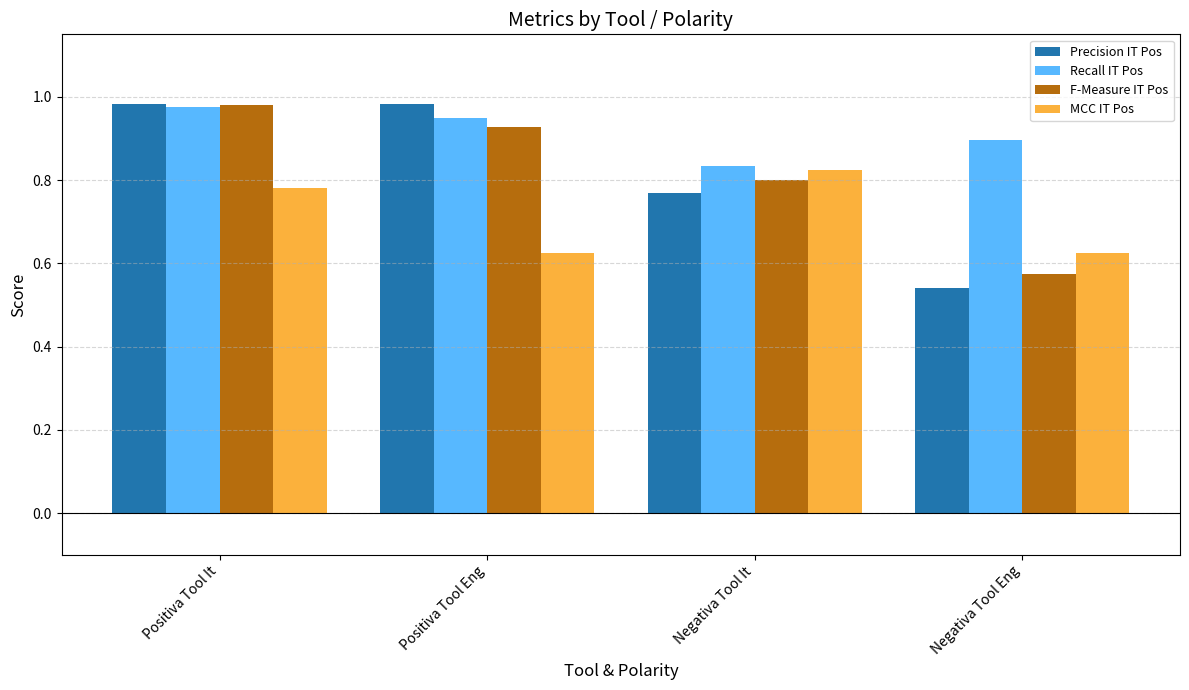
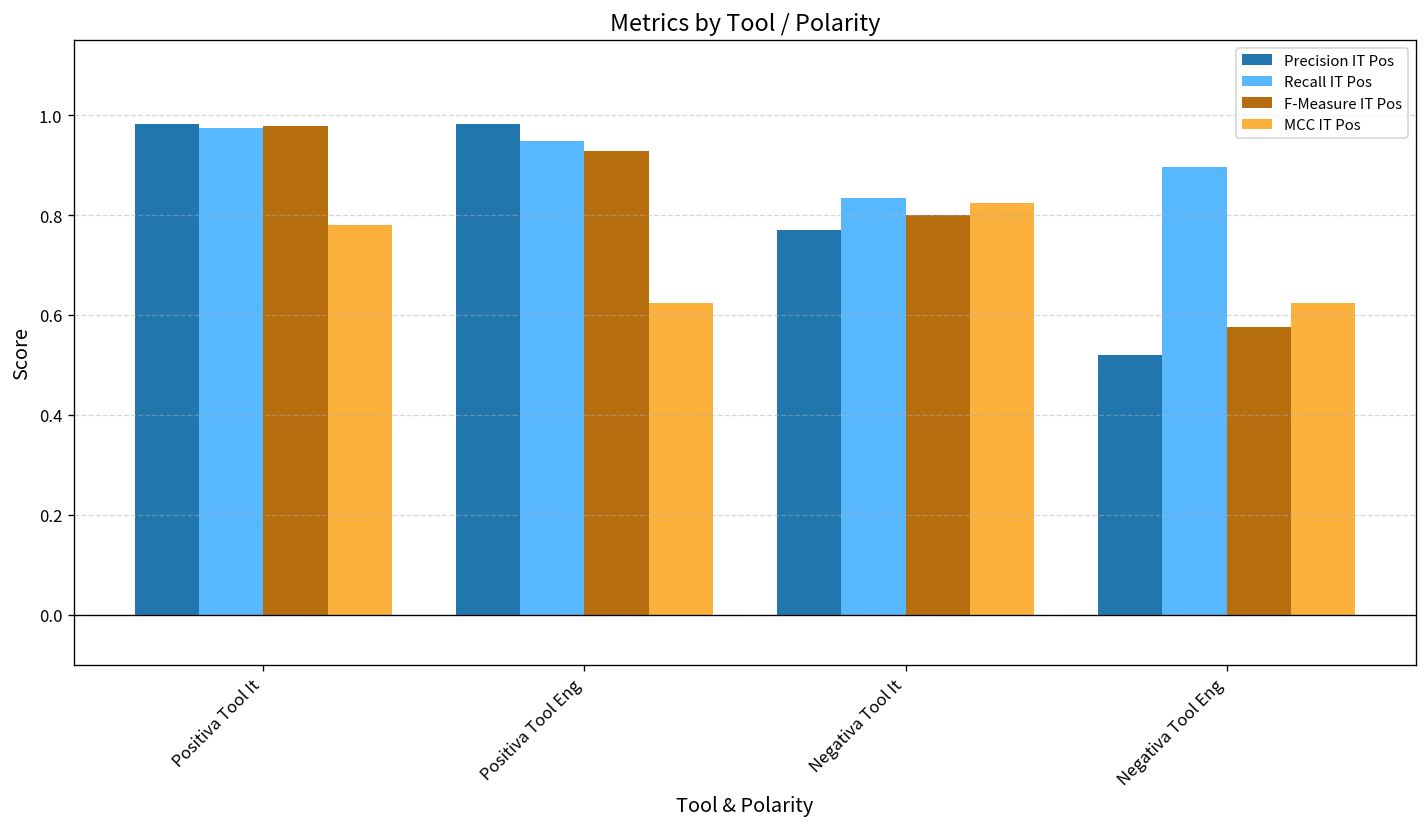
  {
    "Precision IT Pos": {
      "Positiva Tool It": 0.98,
      "Positiva Tool Eng": 0.98,
      "Negativa Tool It": 0.77,
-     "Negativa Tool Eng": 0.54
+     "Negativa Tool Eng": 0.52
    },
    "Recall IT Pos": {
      "Positiva Tool It": 0.98,
      "Positiva Tool Eng": 0.95,
      "Negativa Tool It": 0.83,
      "Negativa Tool Eng": 0.90
    },
    "F-Measure IT Pos": {
      "Positiva Tool It": 0.98,
      "Positiva Tool Eng": 0.93,
      "Negativa Tool It": 0.80,
      "Negativa Tool Eng": 0.58
    },
    "MCC IT Pos": {
      "Positiva Tool It": 0.78,
      "Positiva Tool Eng": 0.62,
      "Negativa Tool It": 0.82,
      "Negativa Tool Eng": 0.62
    }
  }
